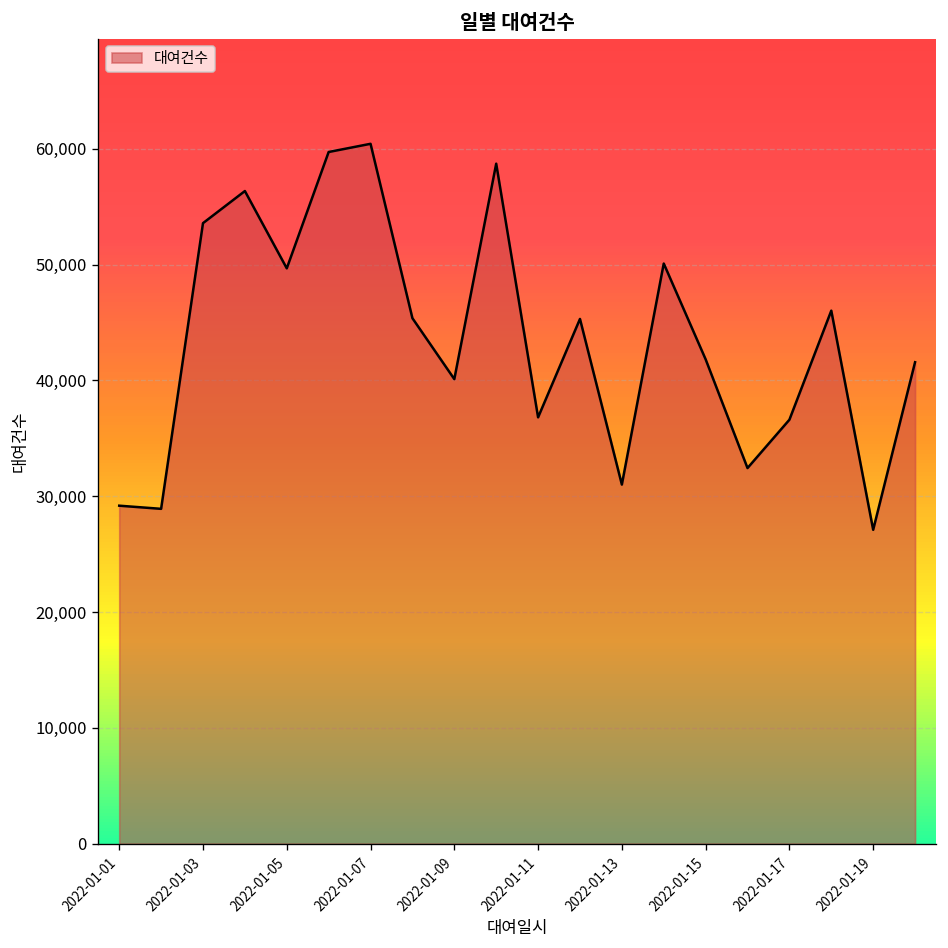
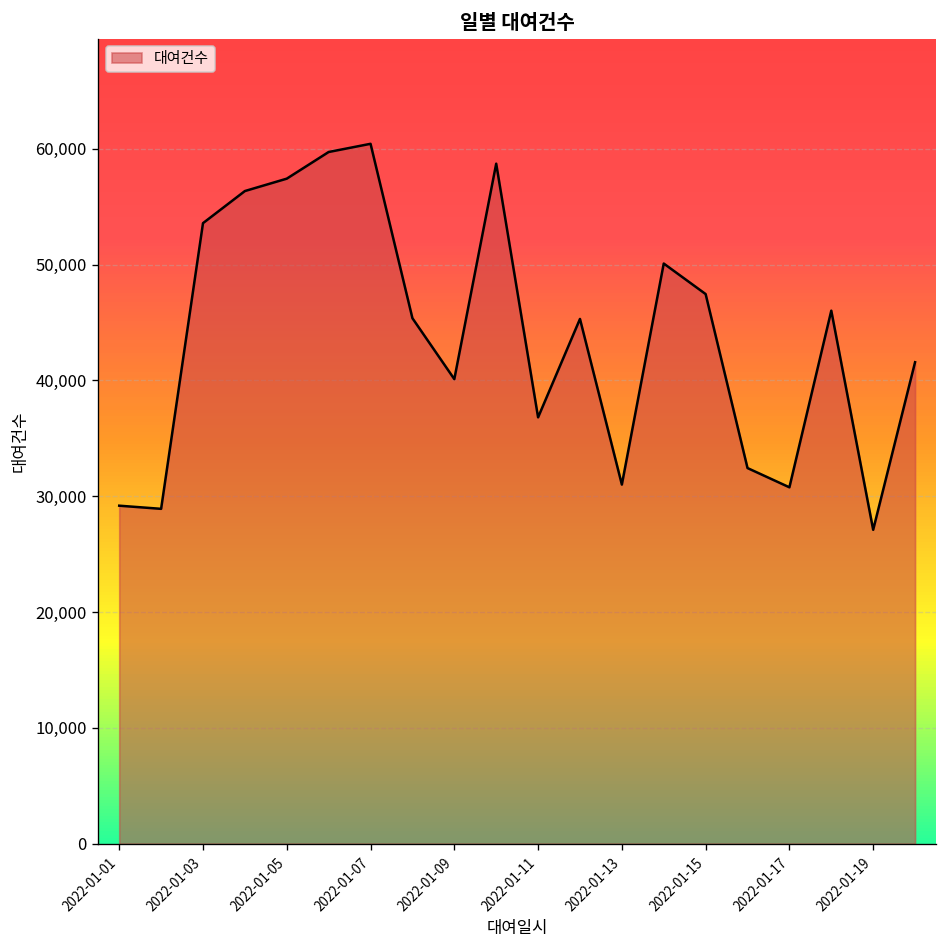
  {
    "2022-01-01": "29,000",
    "2022-01-03": "54,000",
-   "2022-01-05": "50,000",
+   "2022-01-05": "57,000",
    "2022-01-07": "60,000",
    "2022-01-09": "40,000",
    "2022-01-11": "37,000",
    "2022-01-13": "31,000",
-   "2022-01-15": "42,000",
-   "2022-01-17": "37,000",
+   "2022-01-15": "47,000",
+   "2022-01-17": "31,000",
    "2022-01-19": "27,000"
  }
